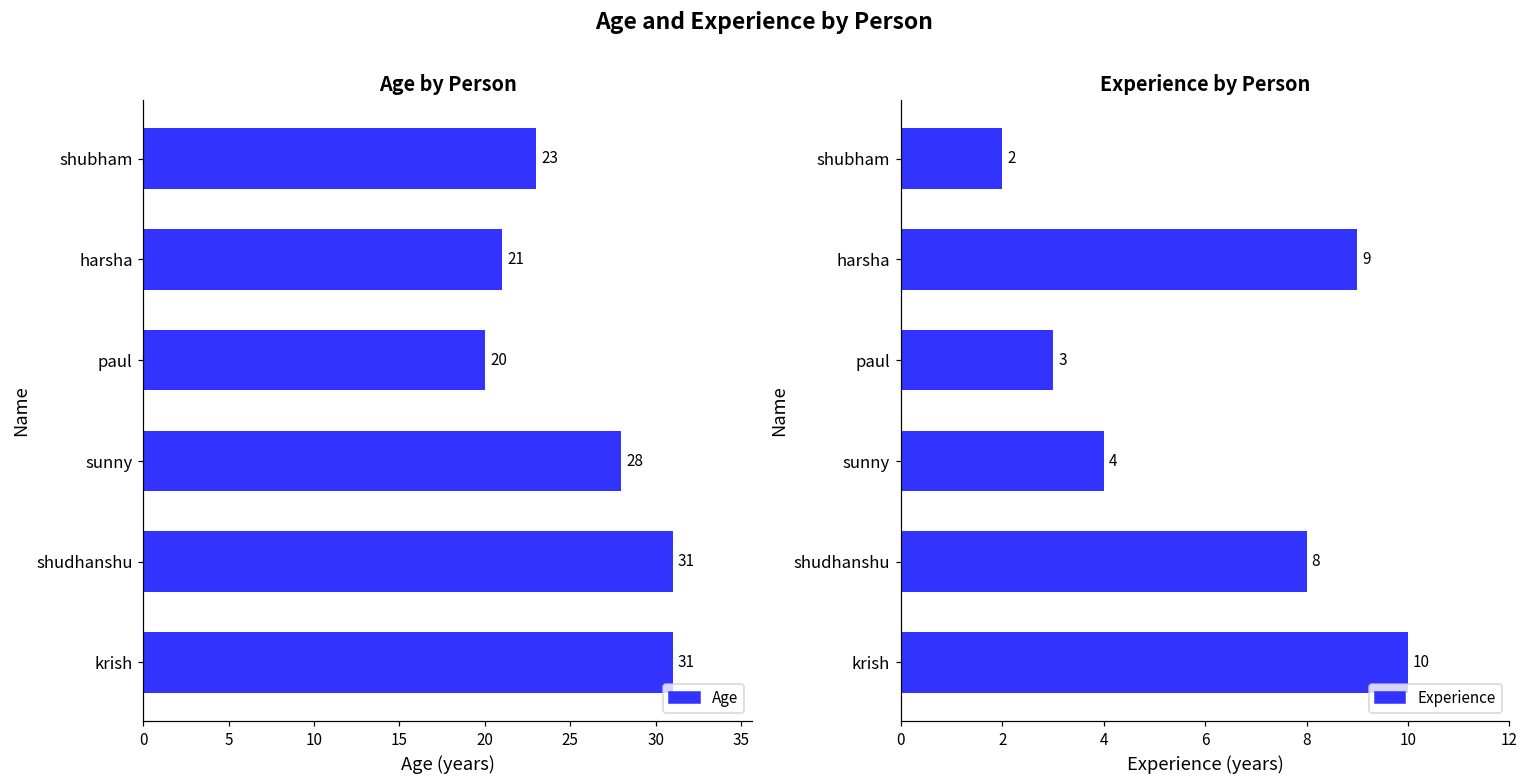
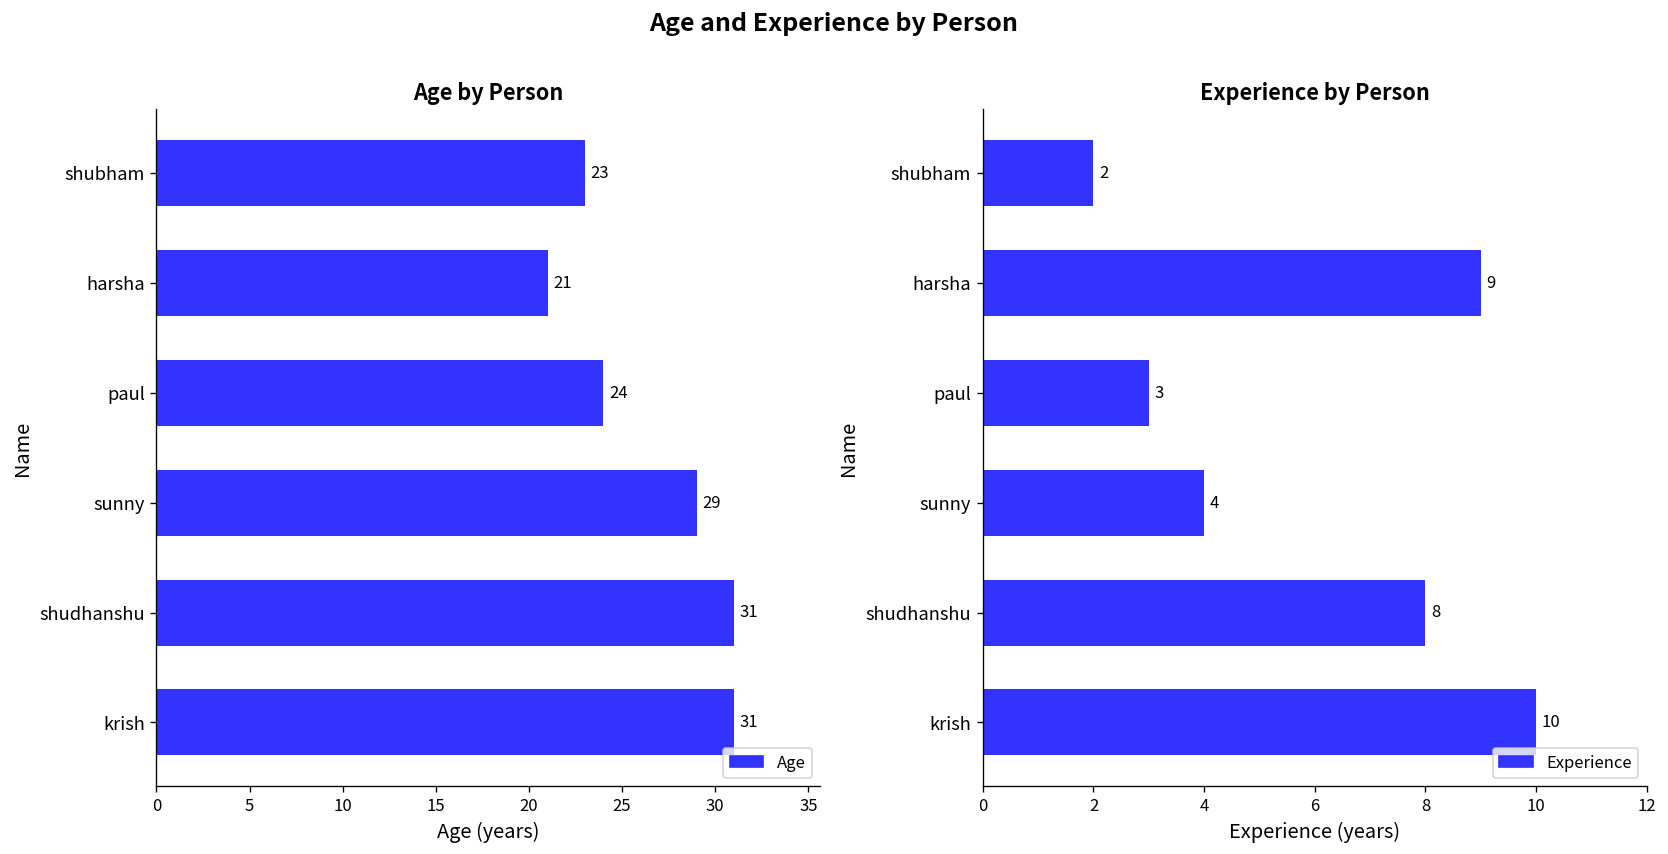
  {
    "Age by Person": {
      "shubham": 23,
      "harsha": 21,
-     "paul": 20,
-     "sunny": 28,
+     "paul": 24,
+     "sunny": 29,
      "shudhanshu": 31,
      "krish": 31
    },
    "Experience by Person": {
      "shubham": 2,
      "harsha": 9,
      "paul": 3,
      "sunny": 4,
      "shudhanshu": 8,
      "krish": 10
    }
  }
